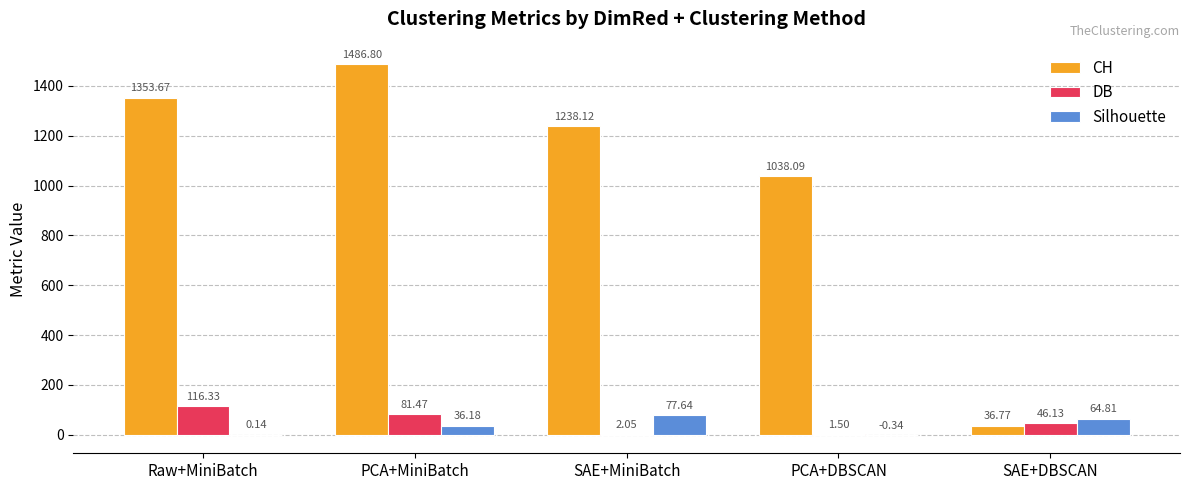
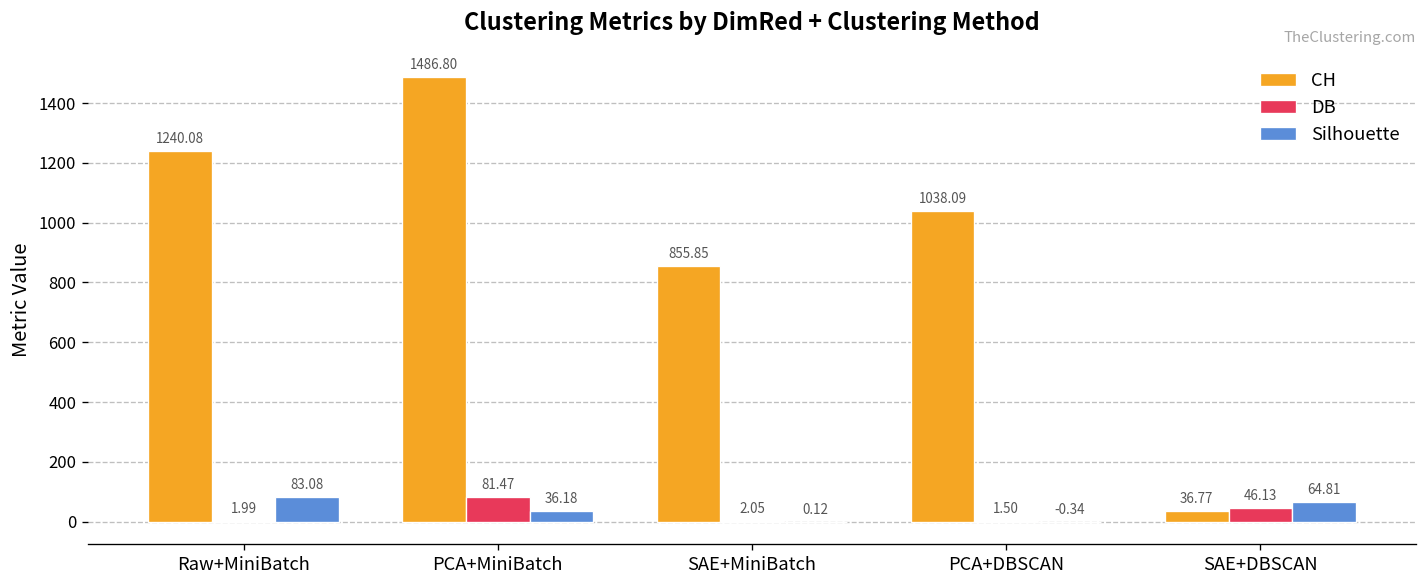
  {
    "CH": {
-     "Raw+MiniBatch": 1353.67,
+     "Raw+MiniBatch": 1240.08,
      "PCA+MiniBatch": 1486.80,
-     "SAE+MiniBatch": 1238.12,
+     "SAE+MiniBatch": 855.85,
      "PCA+DBSCAN": 1038.09,
      "SAE+DBSCAN": 36.77
    },
    "DB": {
-     "Raw+MiniBatch": 116.33,
+     "Raw+MiniBatch": 1.99,
      "PCA+MiniBatch": 81.47,
      "SAE+MiniBatch": 2.05,
      "PCA+DBSCAN": 1.50,
      "SAE+DBSCAN": 46.13
    },
    "Silhouette": {
-     "Raw+MiniBatch": 0.14,
+     "Raw+MiniBatch": 83.08,
      "PCA+MiniBatch": 36.18,
-     "SAE+MiniBatch": 77.64,
+     "SAE+MiniBatch": 0.12,
      "PCA+DBSCAN": -0.34,
      "SAE+DBSCAN": 64.81
    }
  }
